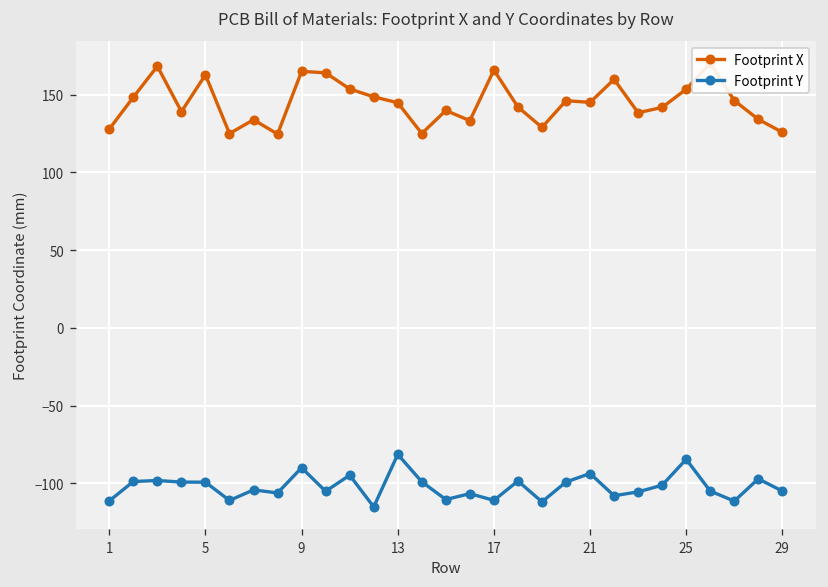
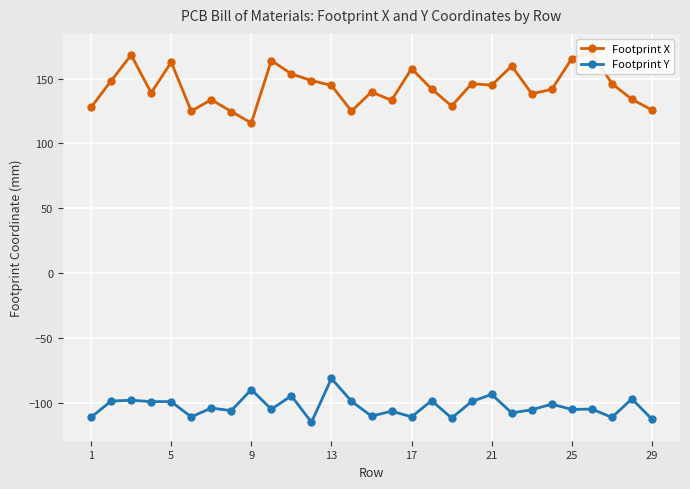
  {
    "Footprint X": {
      "1": 128,
      "5": 163,
-     "9": 165,
+     "9": 116,
      "13": 145,
-     "17": 166,
+     "17": 158,
      "21": 145,
-     "25": 153,
+     "25": 165,
      "29": 126
    },
    "Footprint Y": {
      "1": -111,
      "5": -99,
      "9": -90,
      "13": -81,
      "17": -111,
      "21": -94,
-     "25": -85,
-     "29": -105
+     "25": -105,
+     "29": -113
    }
  }
